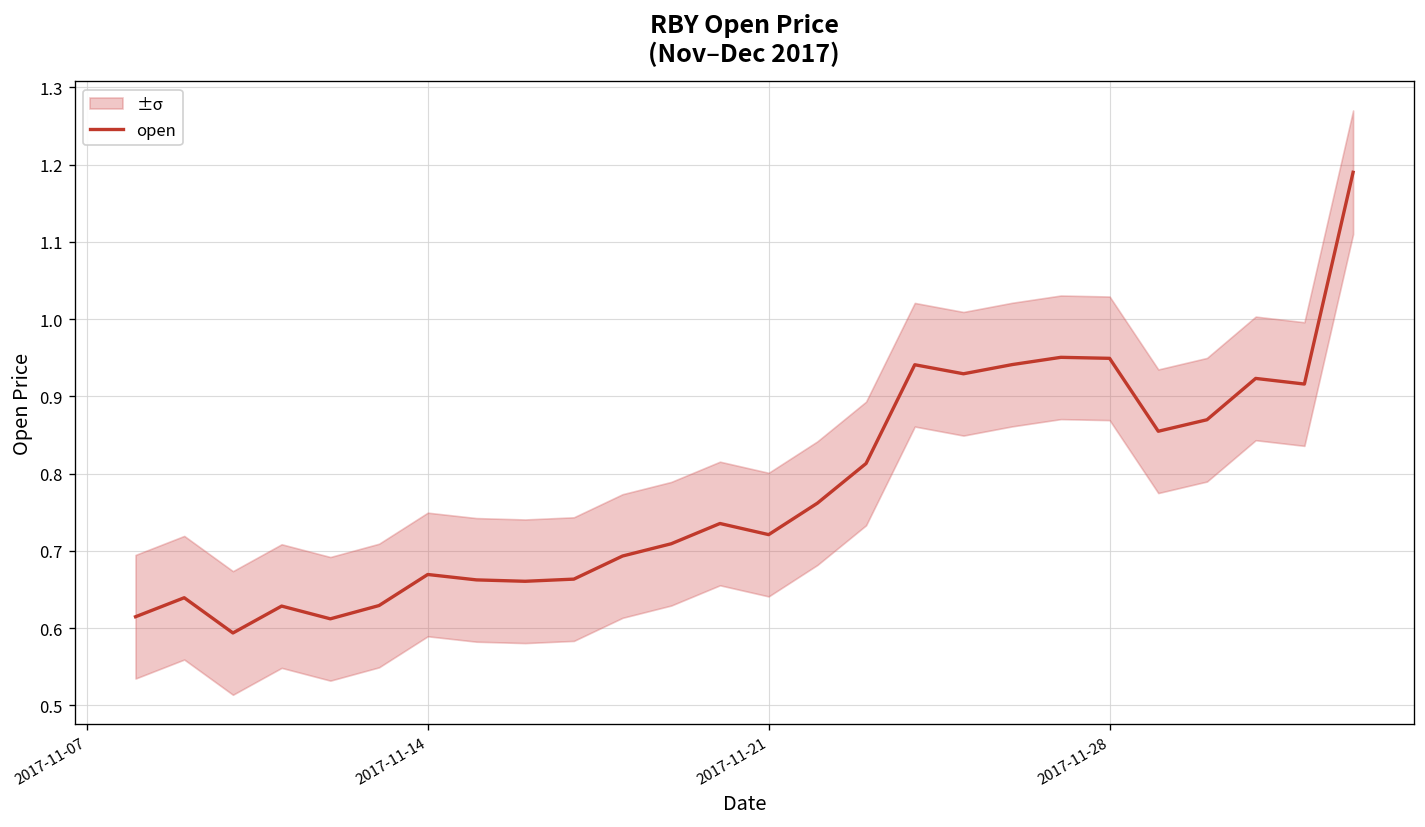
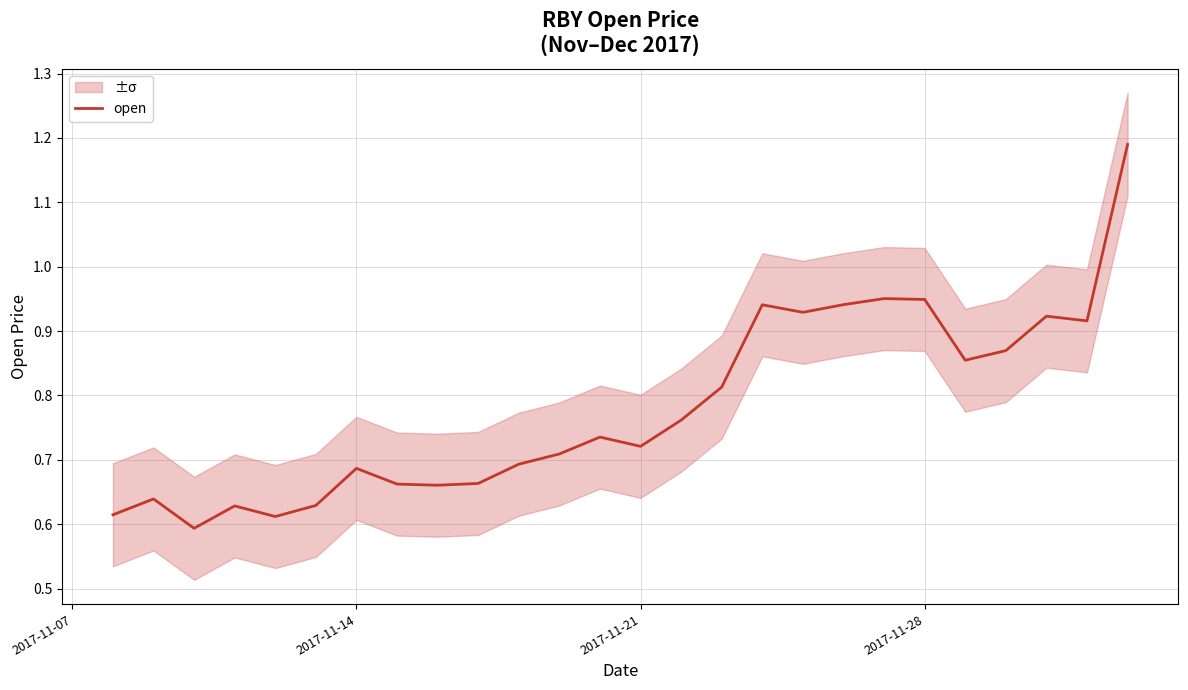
  {
    "open": {
-     "2017-11-14": 0.67,
+     "2017-11-14": 0.69,
      "2017-11-21": 0.72,
      "2017-11-28": 0.95
    }
  }
